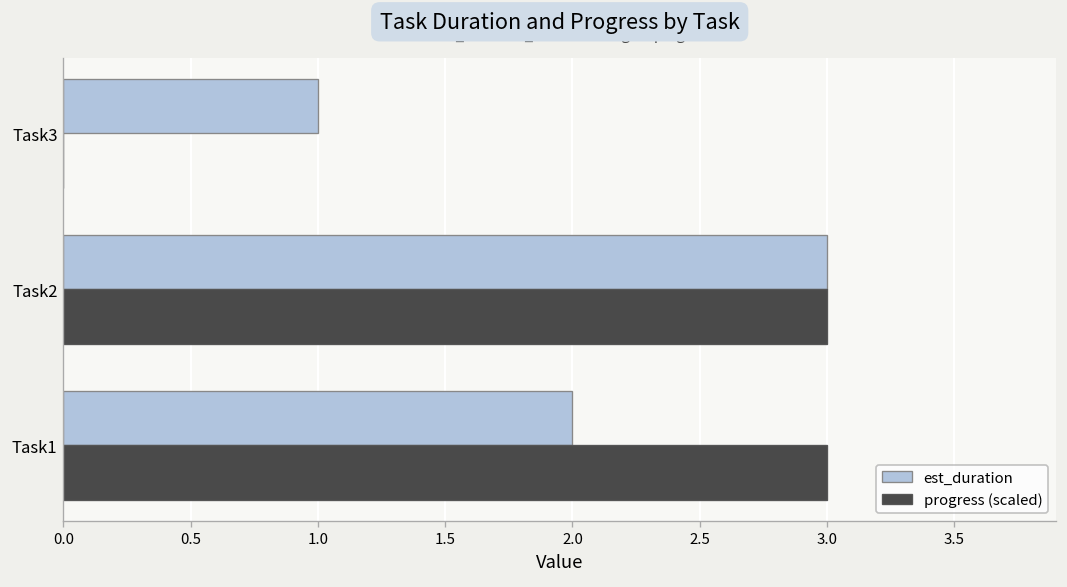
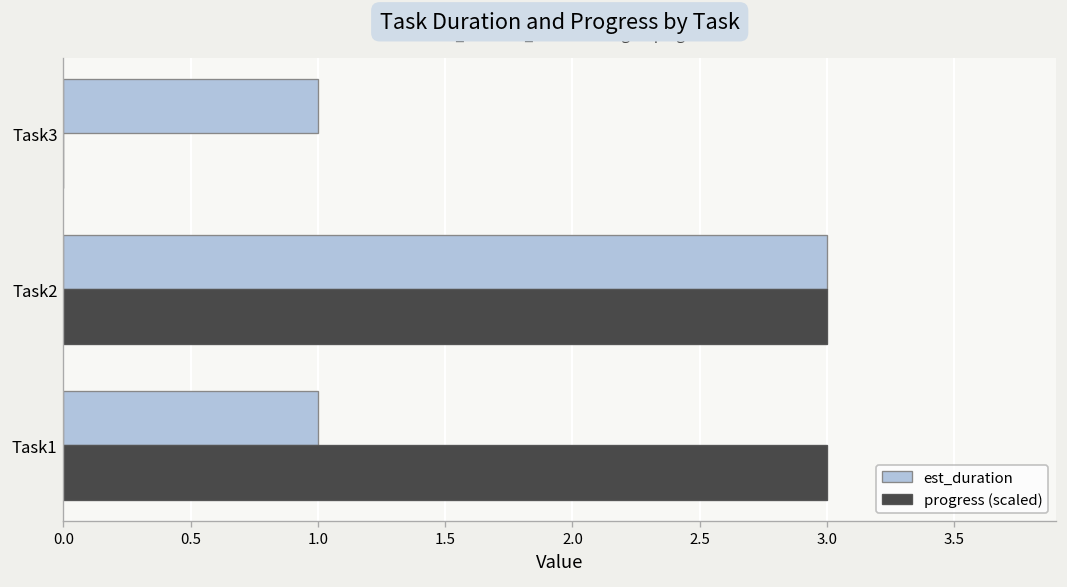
  {
    "est_duration": {
      "Task3": 1,
      "Task2": 3,
-     "Task1": 2
+     "Task1": 1
    },
    "progress (scaled)": {
      "Task3": 0,
      "Task2": 3,
      "Task1": 3
    }
  }
